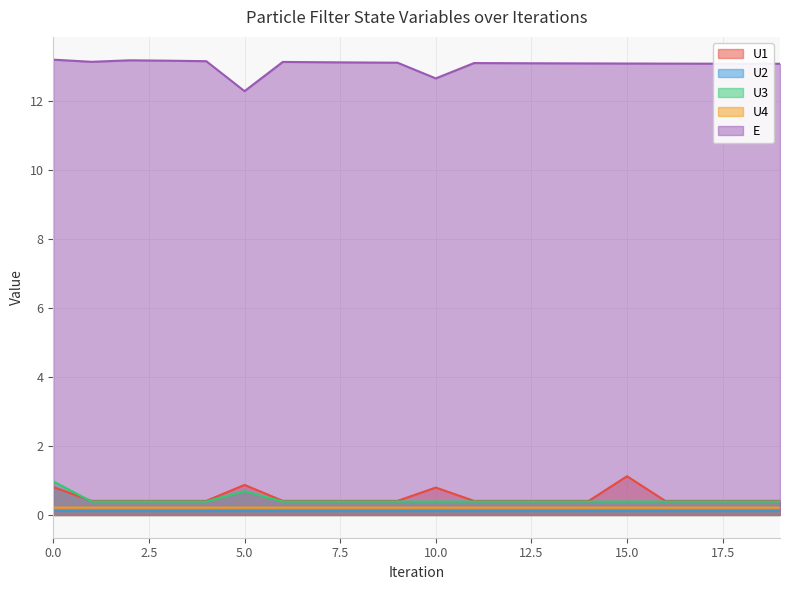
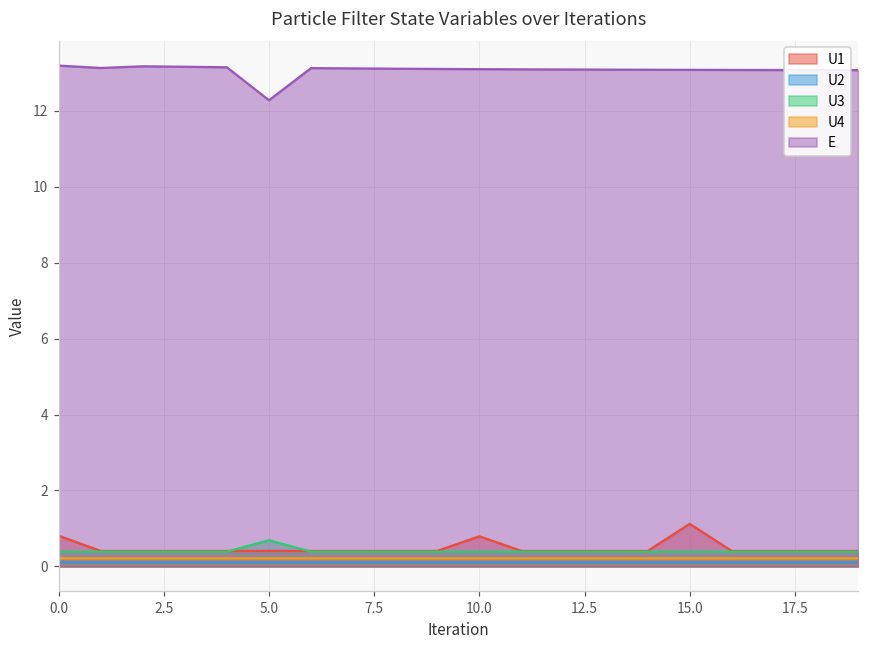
  {
    "U1": {
      "0.0": 0.8,
-     "5.0": 0.9,
+     "5.0": 0.4,
      "10.0": 0.8,
      "15.0": 1.1
    },
    "U2": {
      "0.0": 0.1,
      "5.0": 0.1,
      "10.0": 0.1,
      "15.0": 0.1
    },
    "U3": {
-     "0.0": 1.0,
+     "0.0": 0.4,
      "5.0": 0.7,
      "10.0": 0.4,
      "15.0": 0.4
    },
    "U4": {
      "0.0": 0.2,
      "5.0": 0.2,
      "10.0": 0.2,
      "15.0": 0.2
    },
    "E": {
      "0.0": 13.2,
      "5.0": 12.3,
-     "10.0": 12.6,
+     "10.0": 13.1,
      "15.0": 13.1
    }
  }
